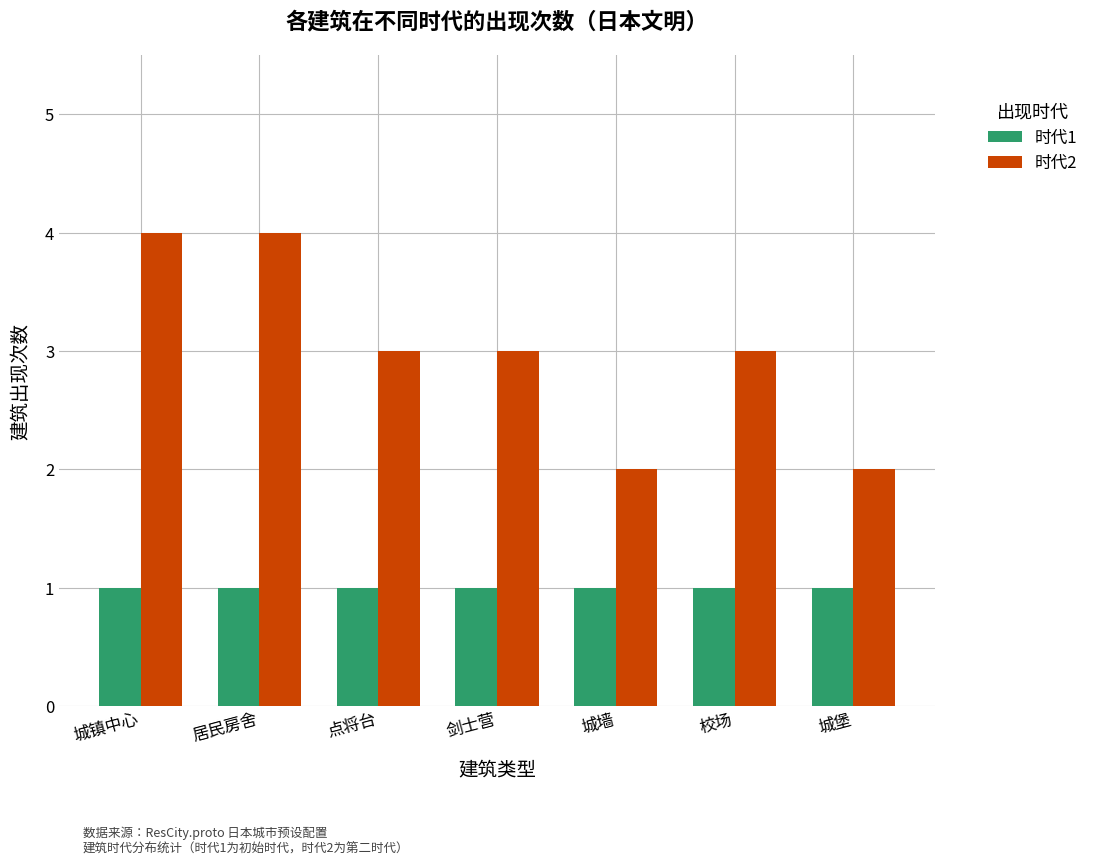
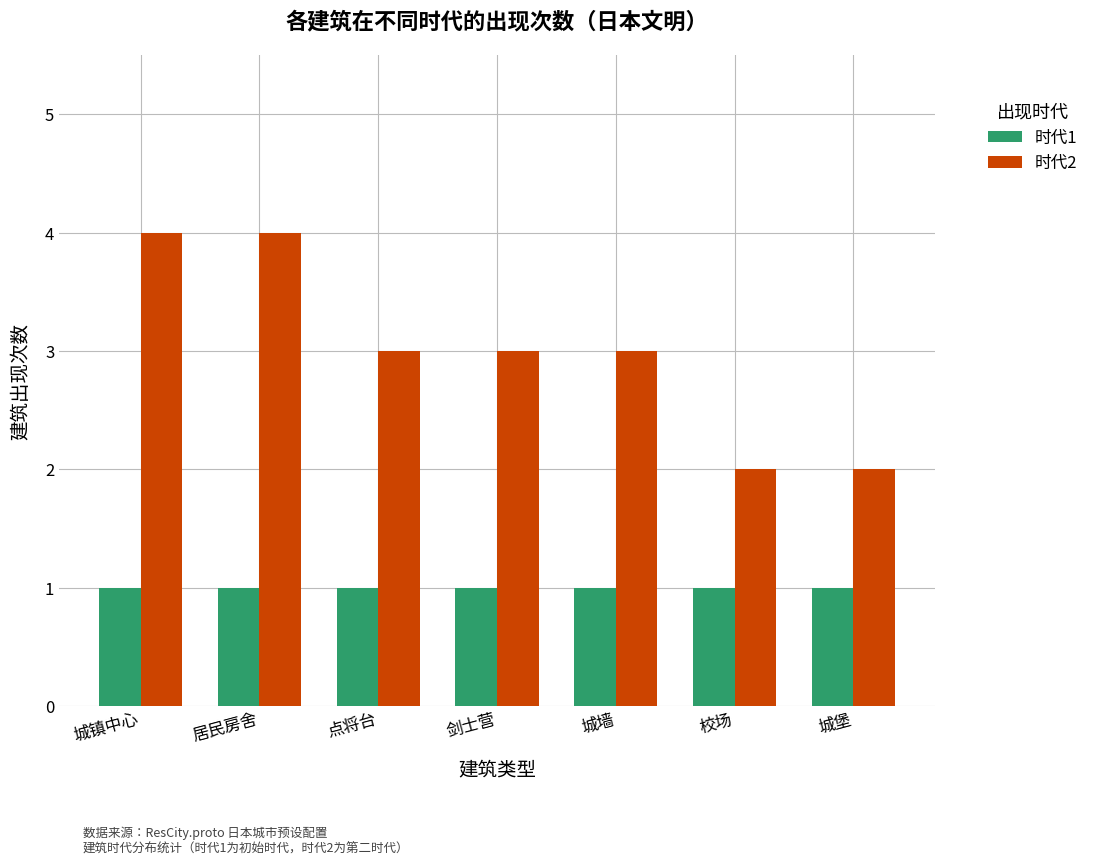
  {
    "时代1": {
      "城镇中心": 1,
      "居民房舍": 1,
      "点将台": 1,
      "剑士营": 1,
      "城墙": 1,
      "校场": 1,
      "城堡": 1
    },
    "时代2": {
      "城镇中心": 4,
      "居民房舍": 4,
      "点将台": 3,
      "剑士营": 3,
-     "城墙": 2,
-     "校场": 3,
+     "城墙": 3,
+     "校场": 2,
      "城堡": 2
    }
  }
